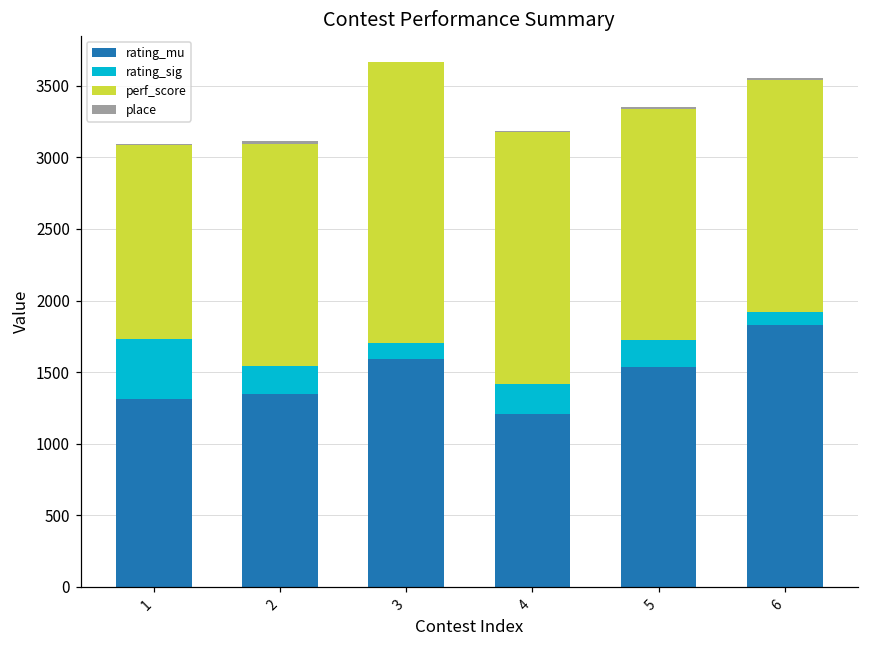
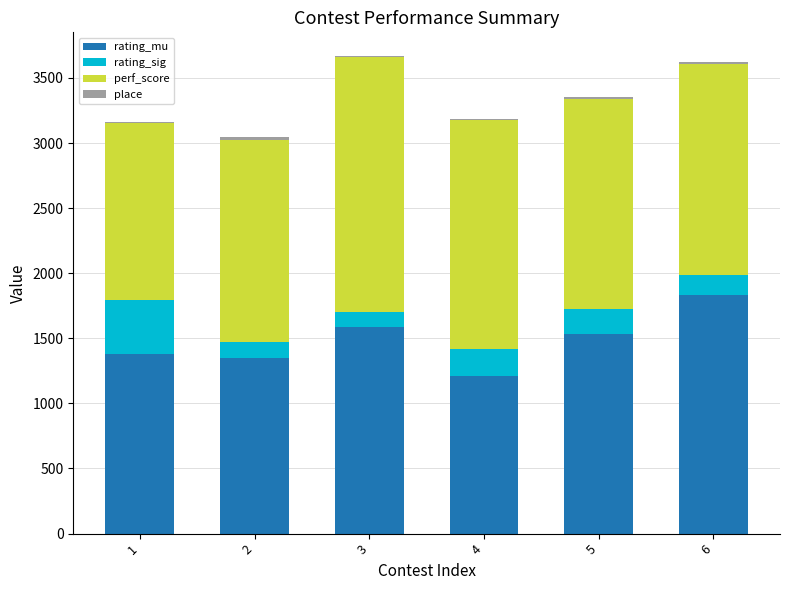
  {
    "rating_mu": {
-     "1": 1310,
+     "1": 1380,
      "2": 1350,
      "3": 1590,
      "4": 1210,
      "5": 1530,
      "6": 1830
    },
    "rating_sig": {
      "1": 420,
-     "2": 200,
+     "2": 130,
      "3": 110,
      "4": 210,
      "5": 190,
-     "6": 90
+     "6": 150
    },
    "perf_score": {
      "1": 1360,
      "2": 1550,
      "3": 1960,
      "4": 1760,
      "5": 1610,
      "6": 1620
    },
    "place": {
      "2": 20
    }
  }
